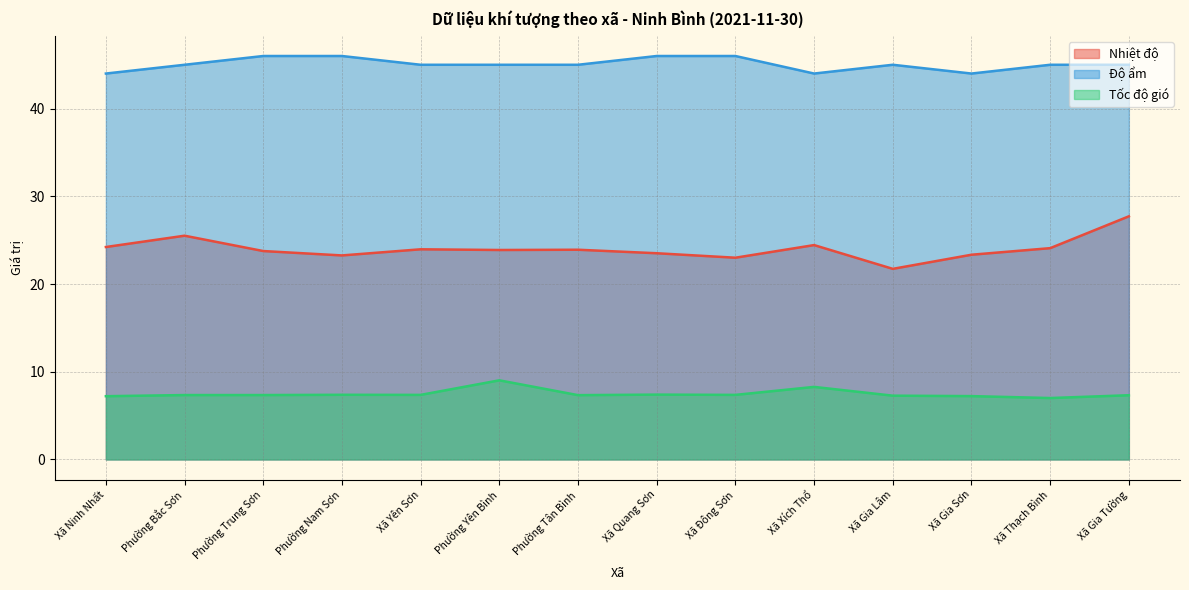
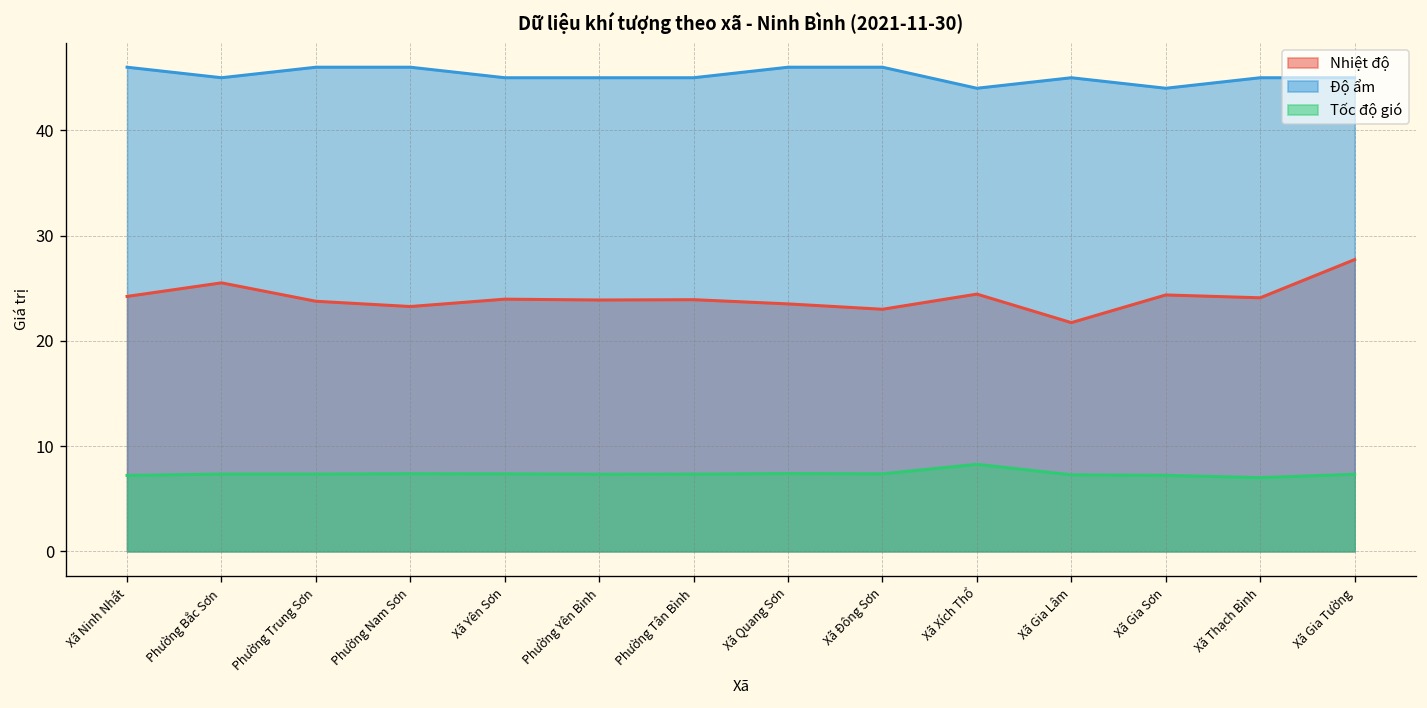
  {
    "Nhiệt độ": {
      "Xã Ninh Nhất": 24,
      "Phường Bắc Sơn": 26,
      "Phường Trung Sơn": 24,
      "Phường Nam Sơn": 23,
      "Xã Yên Sơn": 24,
      "Phường Yên Bình": 24,
      "Phường Tân Bình": 24,
      "Xã Quang Sơn": 24,
      "Xã Đông Sơn": 23,
      "Xã Xích Thổ": 24,
      "Xã Gia Lâm": 22,
-     "Xã Gia Sơn": 23,
+     "Xã Gia Sơn": 24,
      "Xã Thạch Bình": 24,
      "Xã Gia Tường": 28
    },
    "Độ ẩm": {
-     "Xã Ninh Nhất": 44,
+     "Xã Ninh Nhất": 46,
      "Phường Bắc Sơn": 45,
      "Phường Trung Sơn": 46,
      "Phường Nam Sơn": 46,
      "Xã Yên Sơn": 45,
      "Phường Yên Bình": 45,
      "Phường Tân Bình": 45,
      "Xã Quang Sơn": 46,
      "Xã Đông Sơn": 46,
      "Xã Xích Thổ": 44,
      "Xã Gia Lâm": 45,
      "Xã Gia Sơn": 44,
      "Xã Thạch Bình": 45
    },
    "Tốc độ gió": {
      "Xã Ninh Nhất": 7,
      "Phường Bắc Sơn": 7,
      "Phường Trung Sơn": 7,
      "Phường Nam Sơn": 7,
      "Xã Yên Sơn": 7,
-     "Phường Yên Bình": 9,
+     "Phường Yên Bình": 7,
      "Phường Tân Bình": 7,
      "Xã Quang Sơn": 7,
      "Xã Đông Sơn": 7,
      "Xã Xích Thổ": 8,
      "Xã Gia Lâm": 7,
      "Xã Gia Sơn": 7,
      "Xã Thạch Bình": 7,
      "Xã Gia Tường": 7
    }
  }
